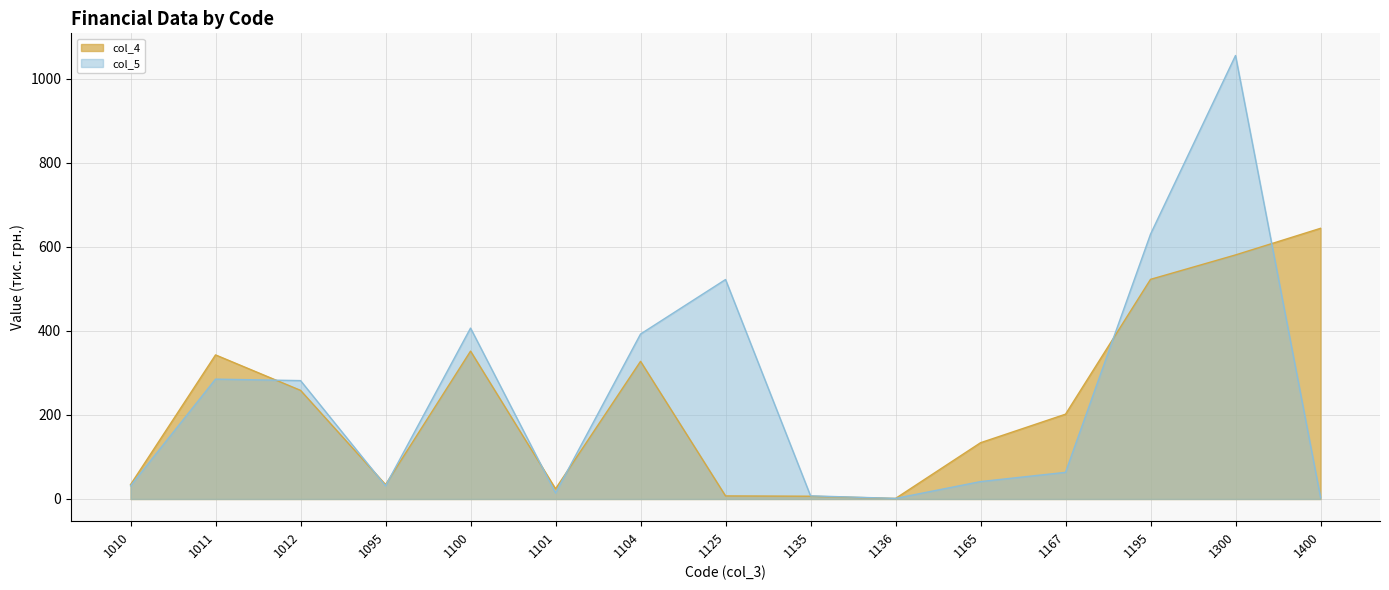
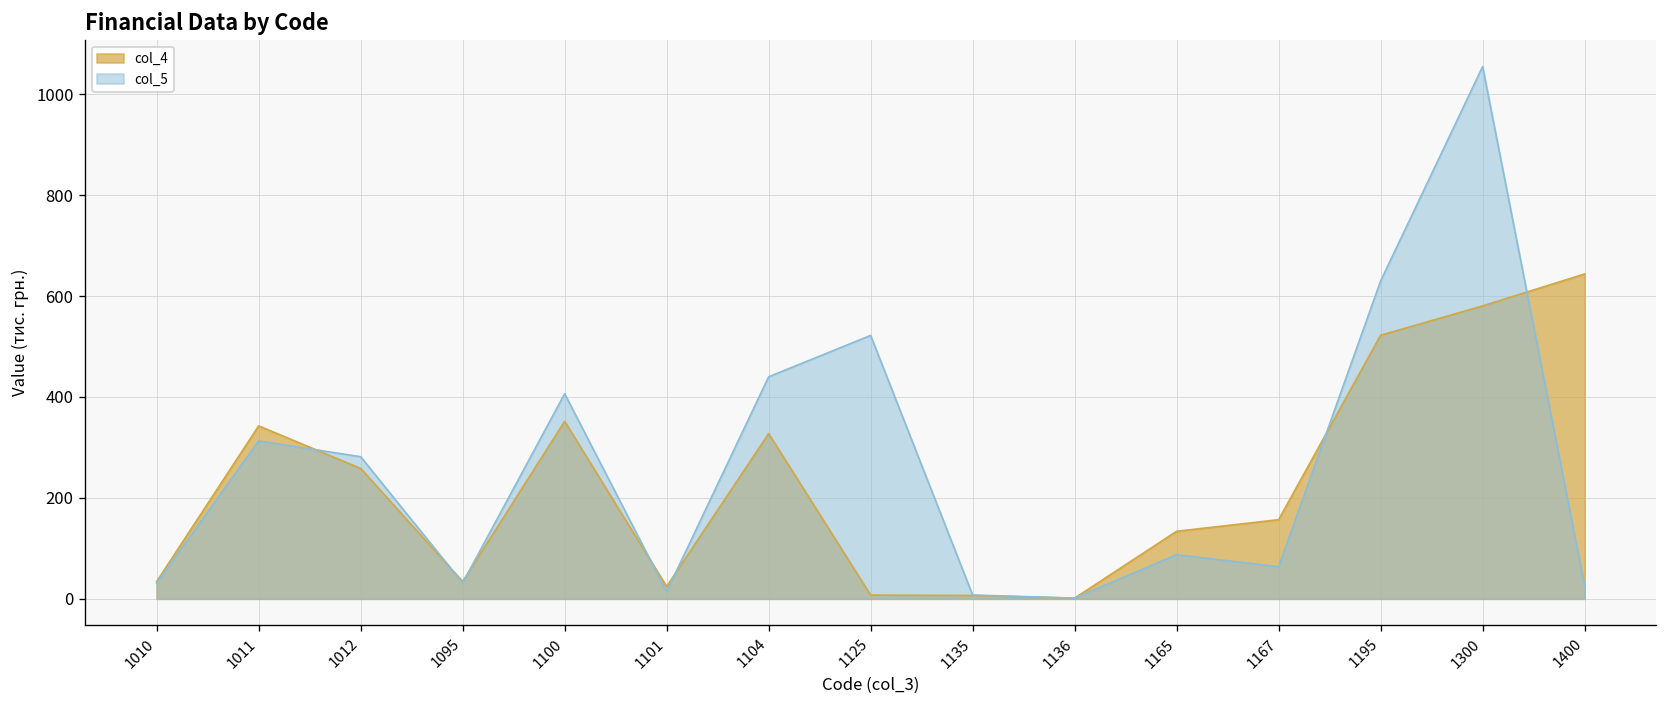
  {
    "col_4": {
      "1011": 340,
      "1012": 260,
      "1100": 350,
      "1101": 20,
      "1104": 330,
      "1125": 10,
      "1165": 130,
-     "1167": 200,
+     "1167": 160,
      "1195": 520,
      "1300": 580,
      "1400": 640
    },
    "col_5": {
-     "1011": 290,
+     "1011": 310,
      "1012": 280,
      "1100": 410,
      "1101": 10,
-     "1104": 390,
+     "1104": 440,
      "1125": 520,
-     "1165": 40,
+     "1165": 90,
      "1167": 60,
      "1195": 630,
      "1300": 1050,
-     "1400": 0
+     "1400": 30
    }
  }
